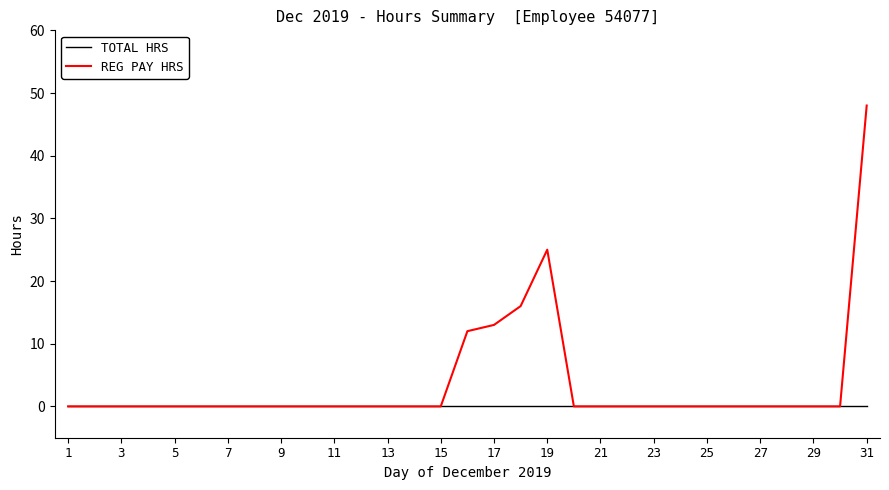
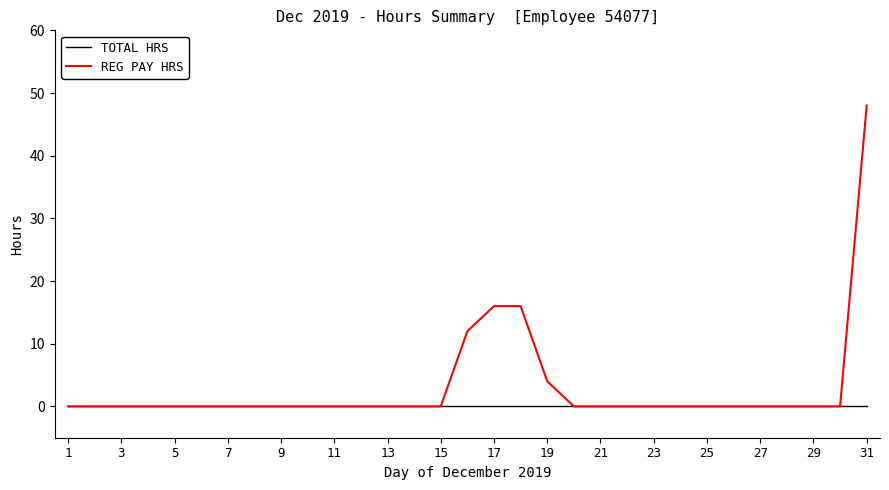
  {
    "TOTAL HRS": {
      "17": 0,
      "19": 0,
      "31": 0
    },
    "REG PAY HRS": {
-     "17": 13,
-     "19": 25,
+     "17": 16,
+     "19": 4,
      "31": 48
    }
  }
